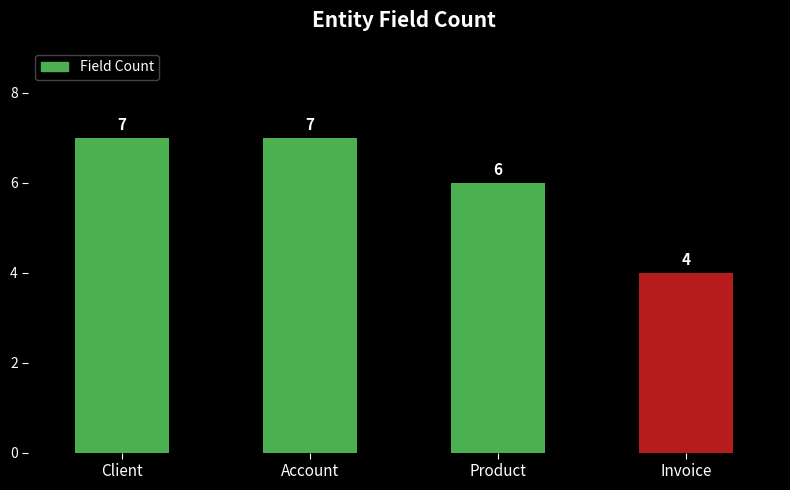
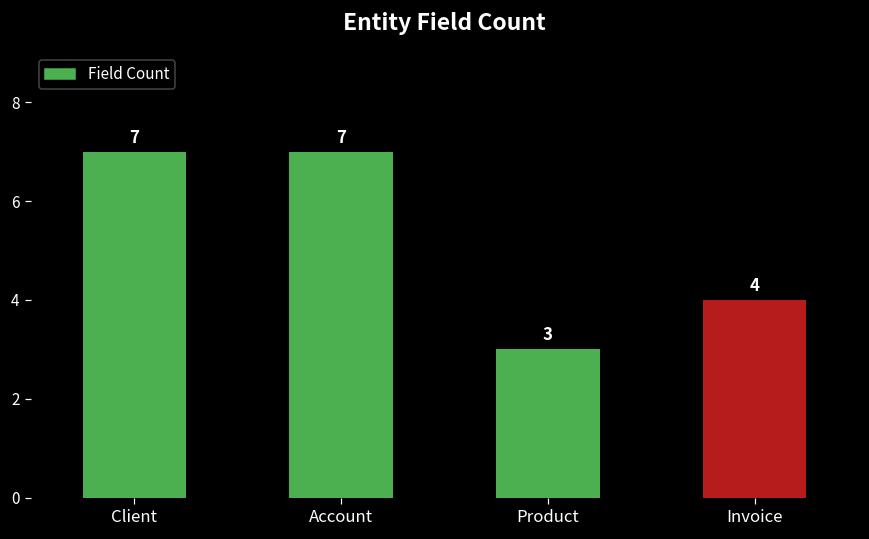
  {
    "Client": 7,
    "Account": 7,
-   "Product": 6,
+   "Product": 3,
    "Invoice": 4
  }
